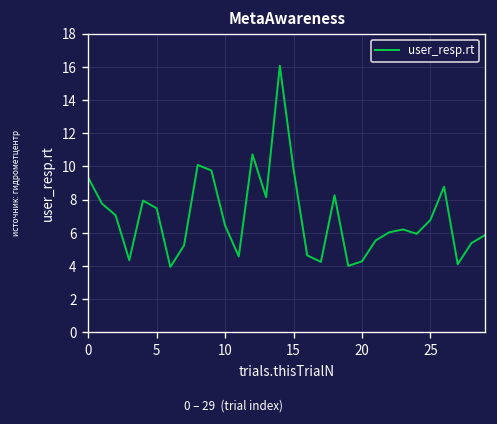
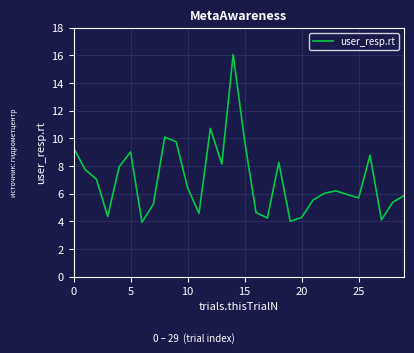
  {
    "0": 9.3,
-   "5": 7.5,
+   "5": 9.0,
    "10": 6.4,
    "15": 9.8,
    "20": 4.3,
-   "25": 6.8
+   "25": 5.7
  }
